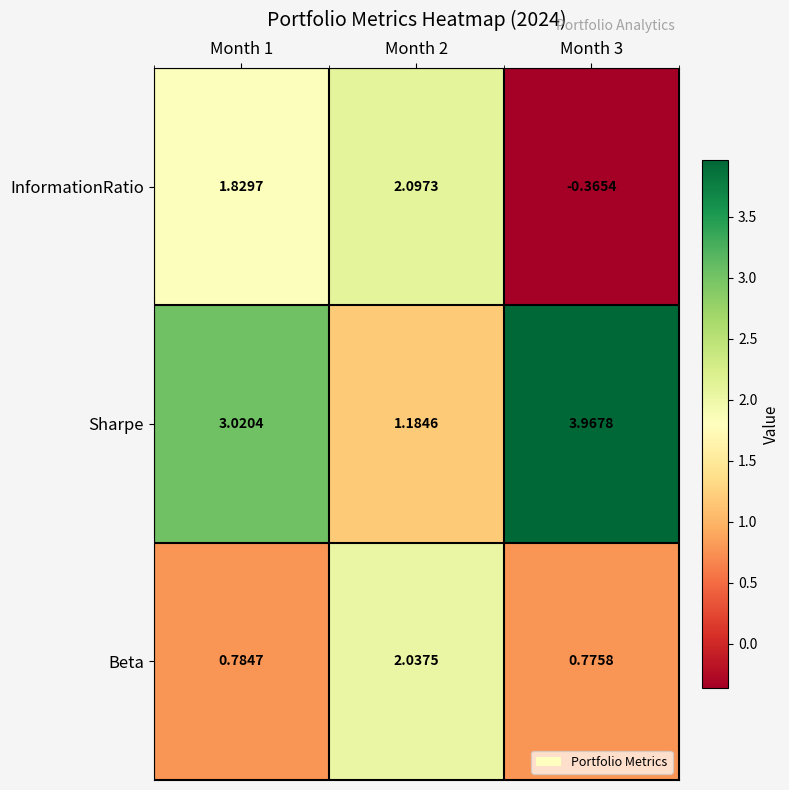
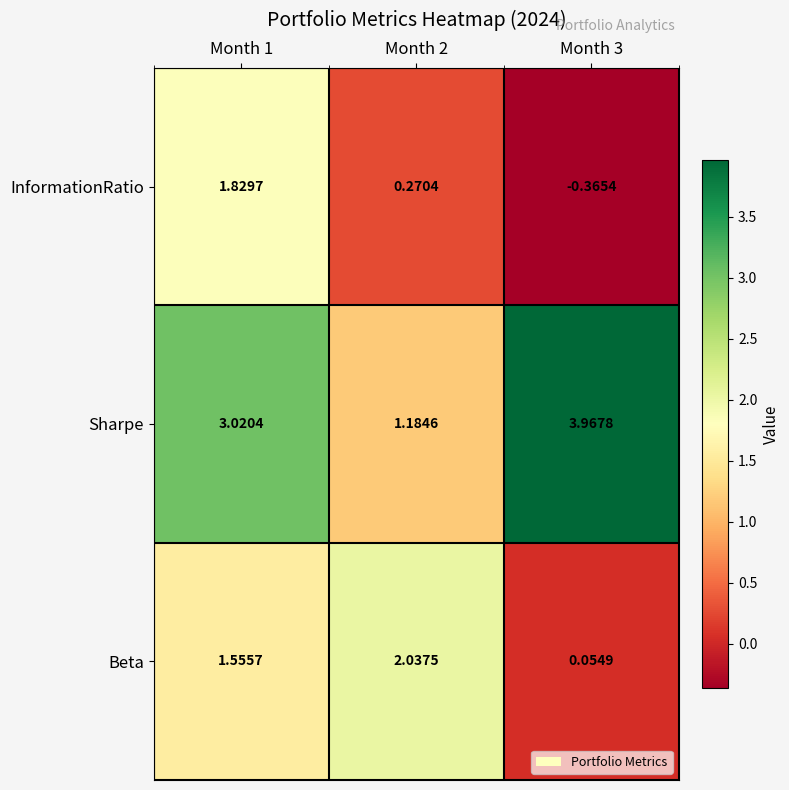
  {
    "InformationRatio": {
      "Month 1": 1.8297,
-     "Month 2": 2.0973,
+     "Month 2": 0.2704,
      "Month 3": -0.3654
    },
    "Sharpe": {
      "Month 1": 3.0204,
      "Month 2": 1.1846,
      "Month 3": 3.9678
    },
    "Beta": {
-     "Month 1": 0.7847,
+     "Month 1": 1.5557,
      "Month 2": 2.0375,
-     "Month 3": 0.7758
+     "Month 3": 0.0549
    }
  }
